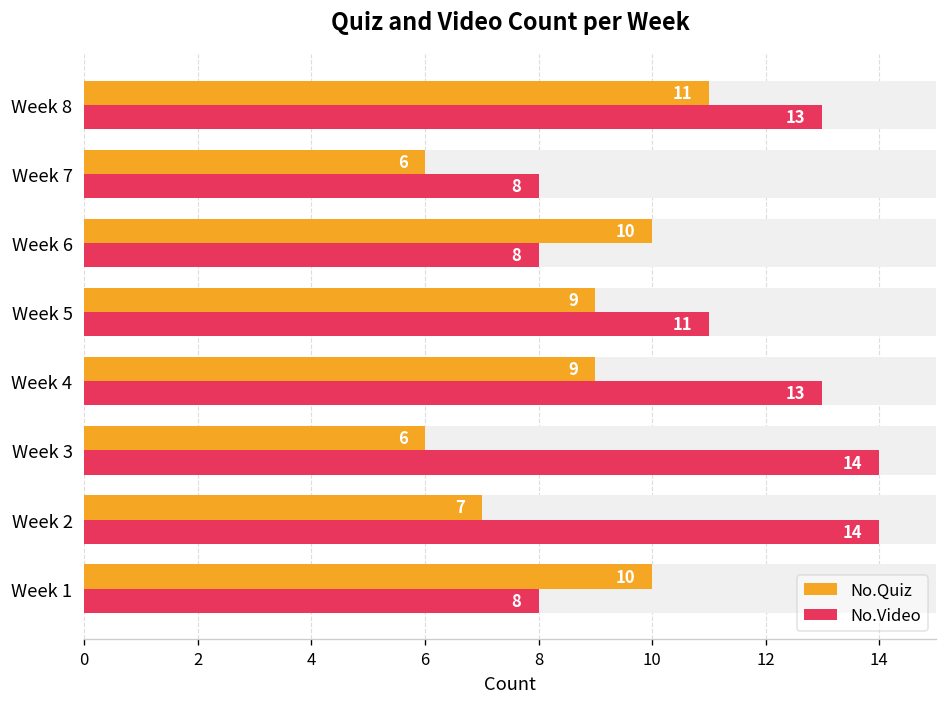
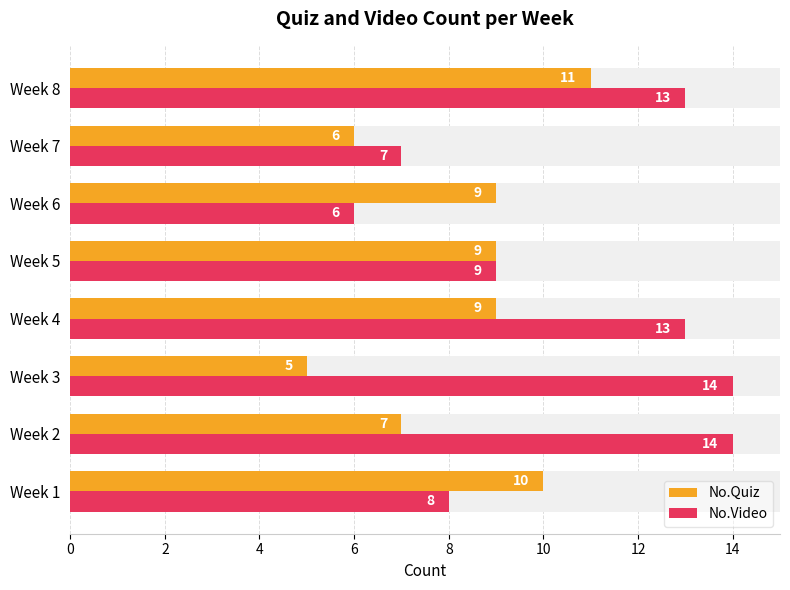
  {
    "No.Quiz": {
-     "Week 6": 10,
-     "Week 3": 6
+     "Week 6": 9,
+     "Week 3": 5
    },
    "No.Video": {
-     "Week 7": 8,
-     "Week 6": 8,
-     "Week 5": 11
+     "Week 7": 7,
+     "Week 6": 6,
+     "Week 5": 9
    }
  }
